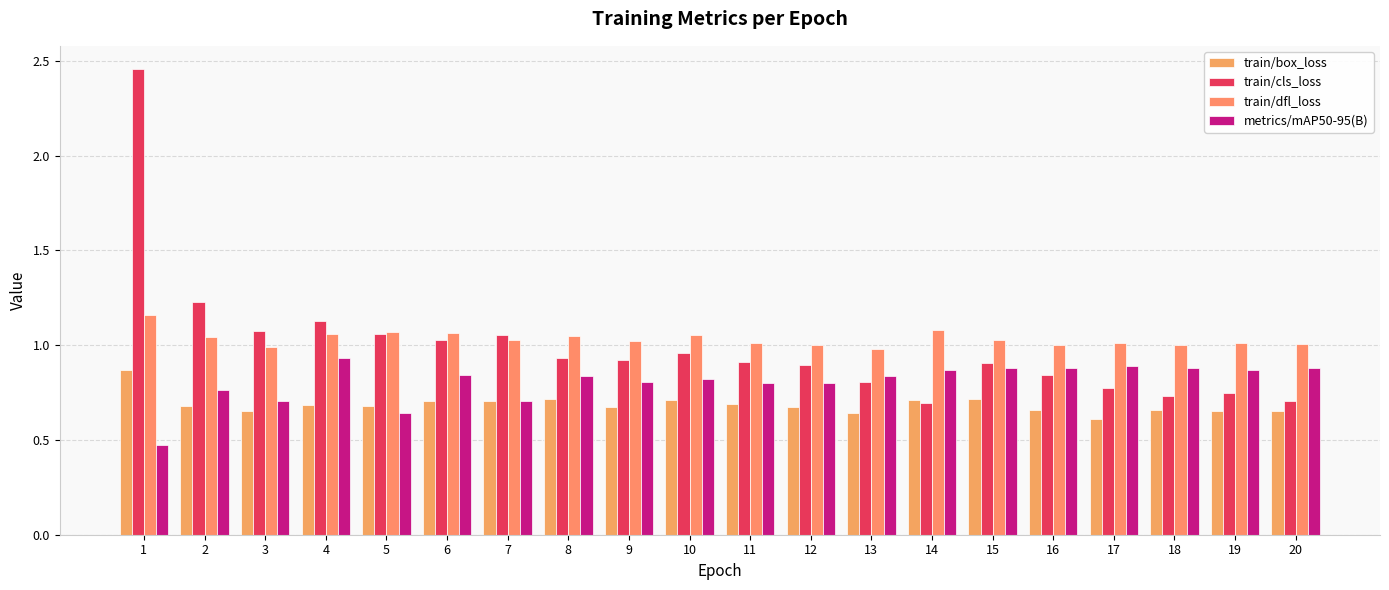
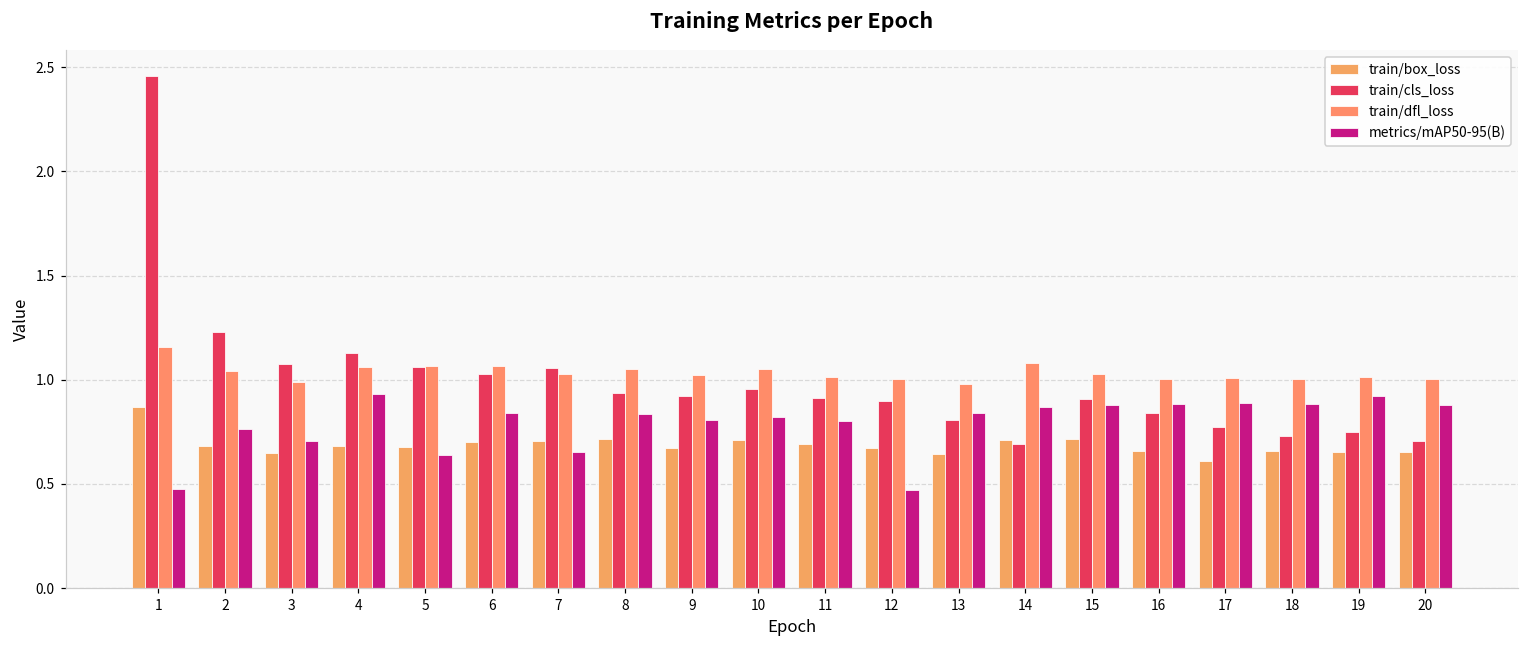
  {
    "train/cls_loss": {
      "1": 2.46,
      "2": 1.23,
      "3": 1.08,
      "4": 1.13,
      "5": 1.06,
      "6": 1.03,
      "7": 1.05,
      "8": 0.93,
      "9": 0.92,
      "10": 0.96,
      "11": 0.91,
      "12": 0.90,
      "13": 0.81,
      "14": 0.69,
      "15": 0.91,
      "16": 0.84,
      "17": 0.77,
      "18": 0.73,
      "19": 0.75,
      "20": 0.70
    },
    "metrics/mAP50-95(B)": {
      "1": 0.48,
      "2": 0.76,
      "3": 0.71,
      "4": 0.93,
      "5": 0.64,
      "6": 0.84,
-     "7": 0.70,
+     "7": 0.65,
      "8": 0.84,
      "9": 0.81,
      "10": 0.82,
      "11": 0.80,
-     "12": 0.80,
+     "12": 0.47,
      "13": 0.84,
      "14": 0.87,
      "15": 0.88,
      "16": 0.88,
      "17": 0.89,
      "18": 0.88,
-     "19": 0.87,
+     "19": 0.92,
      "20": 0.88
    }
  }
